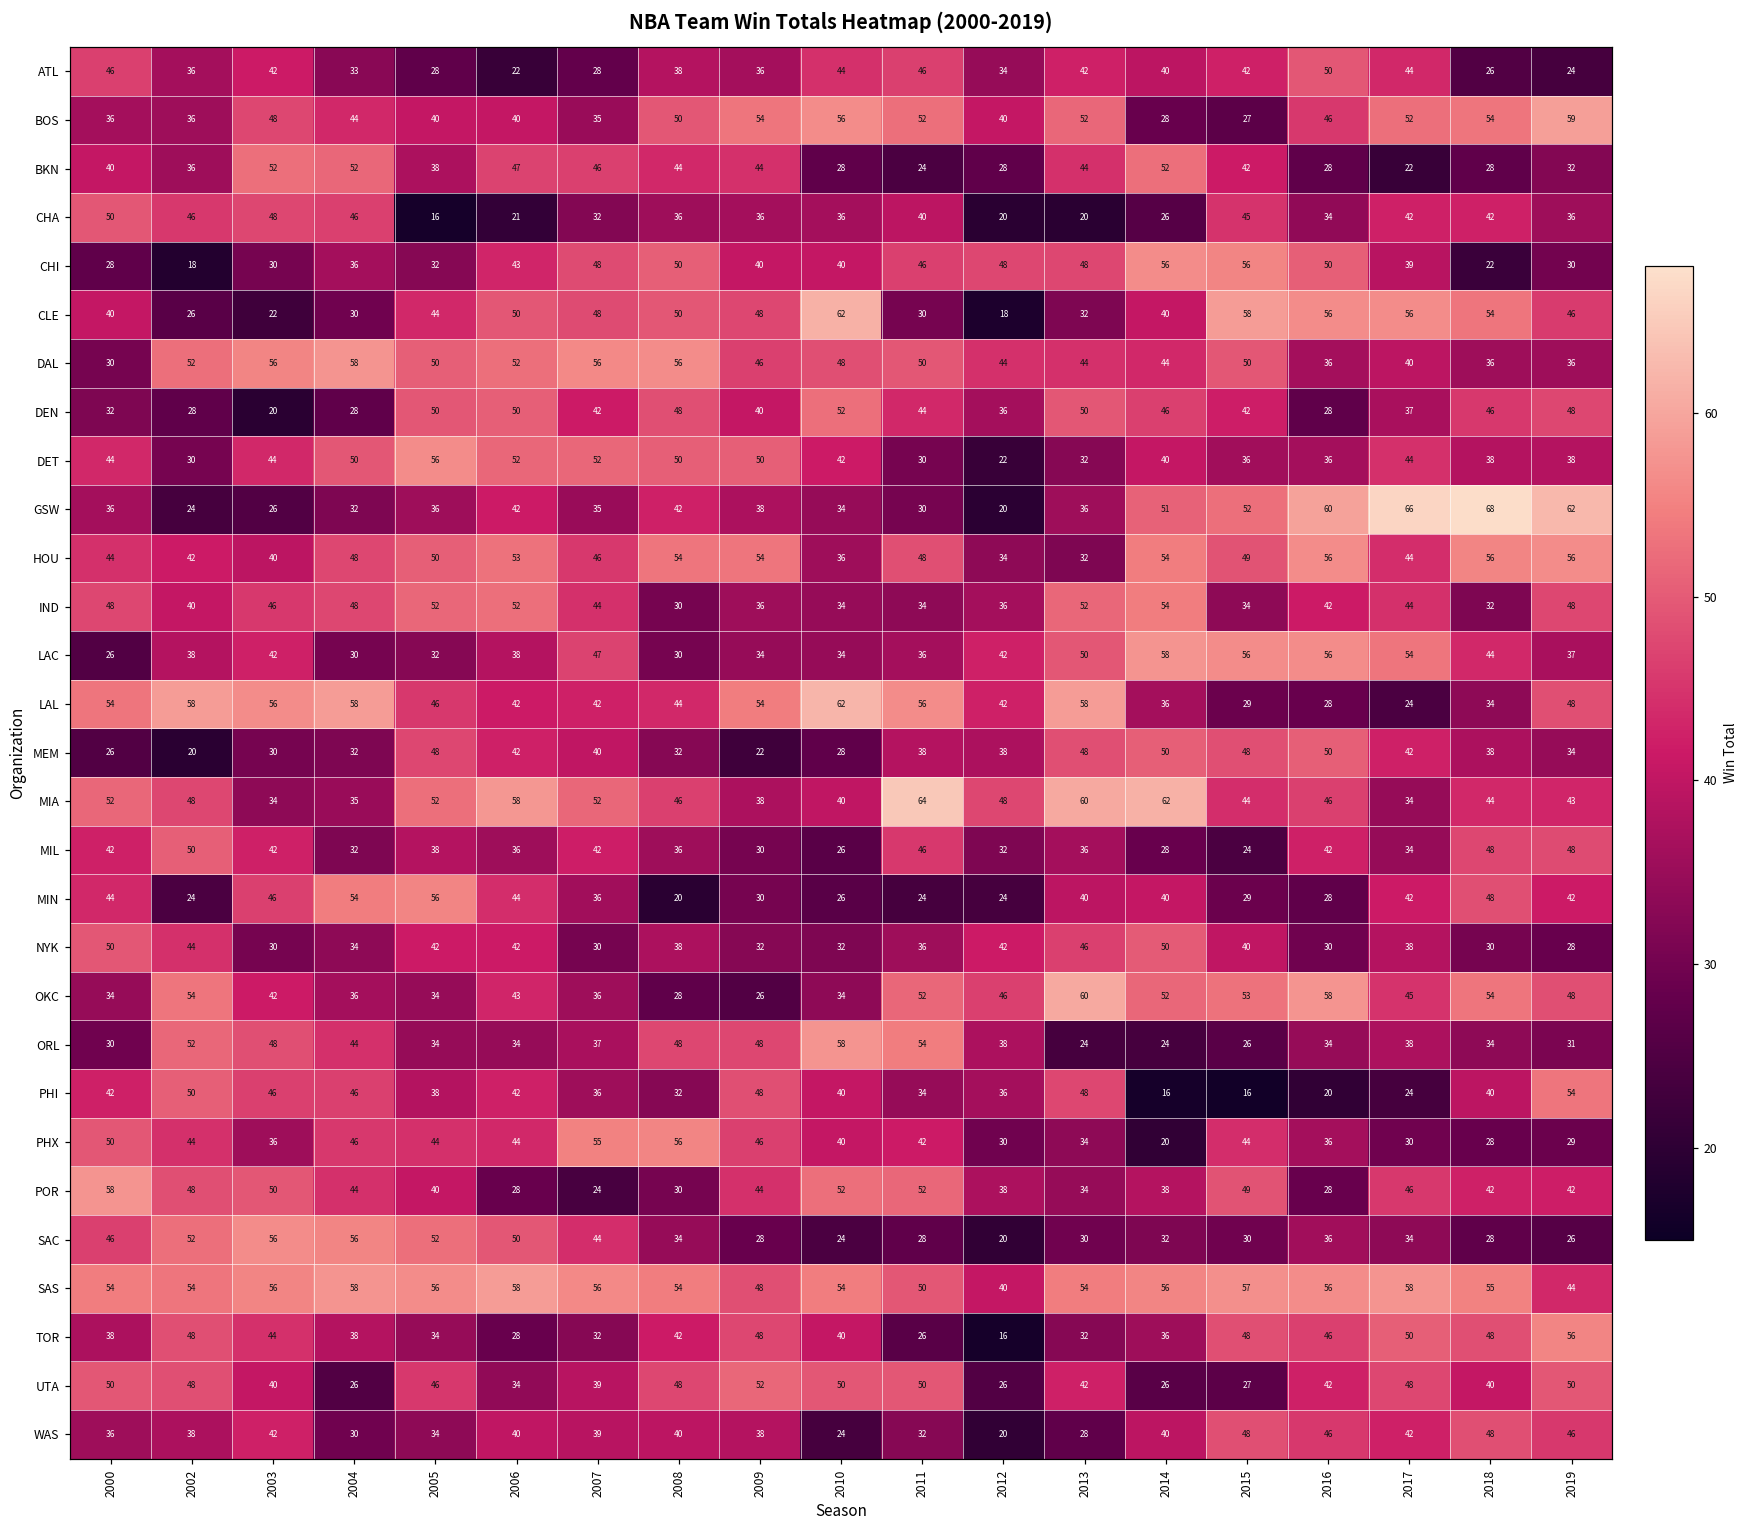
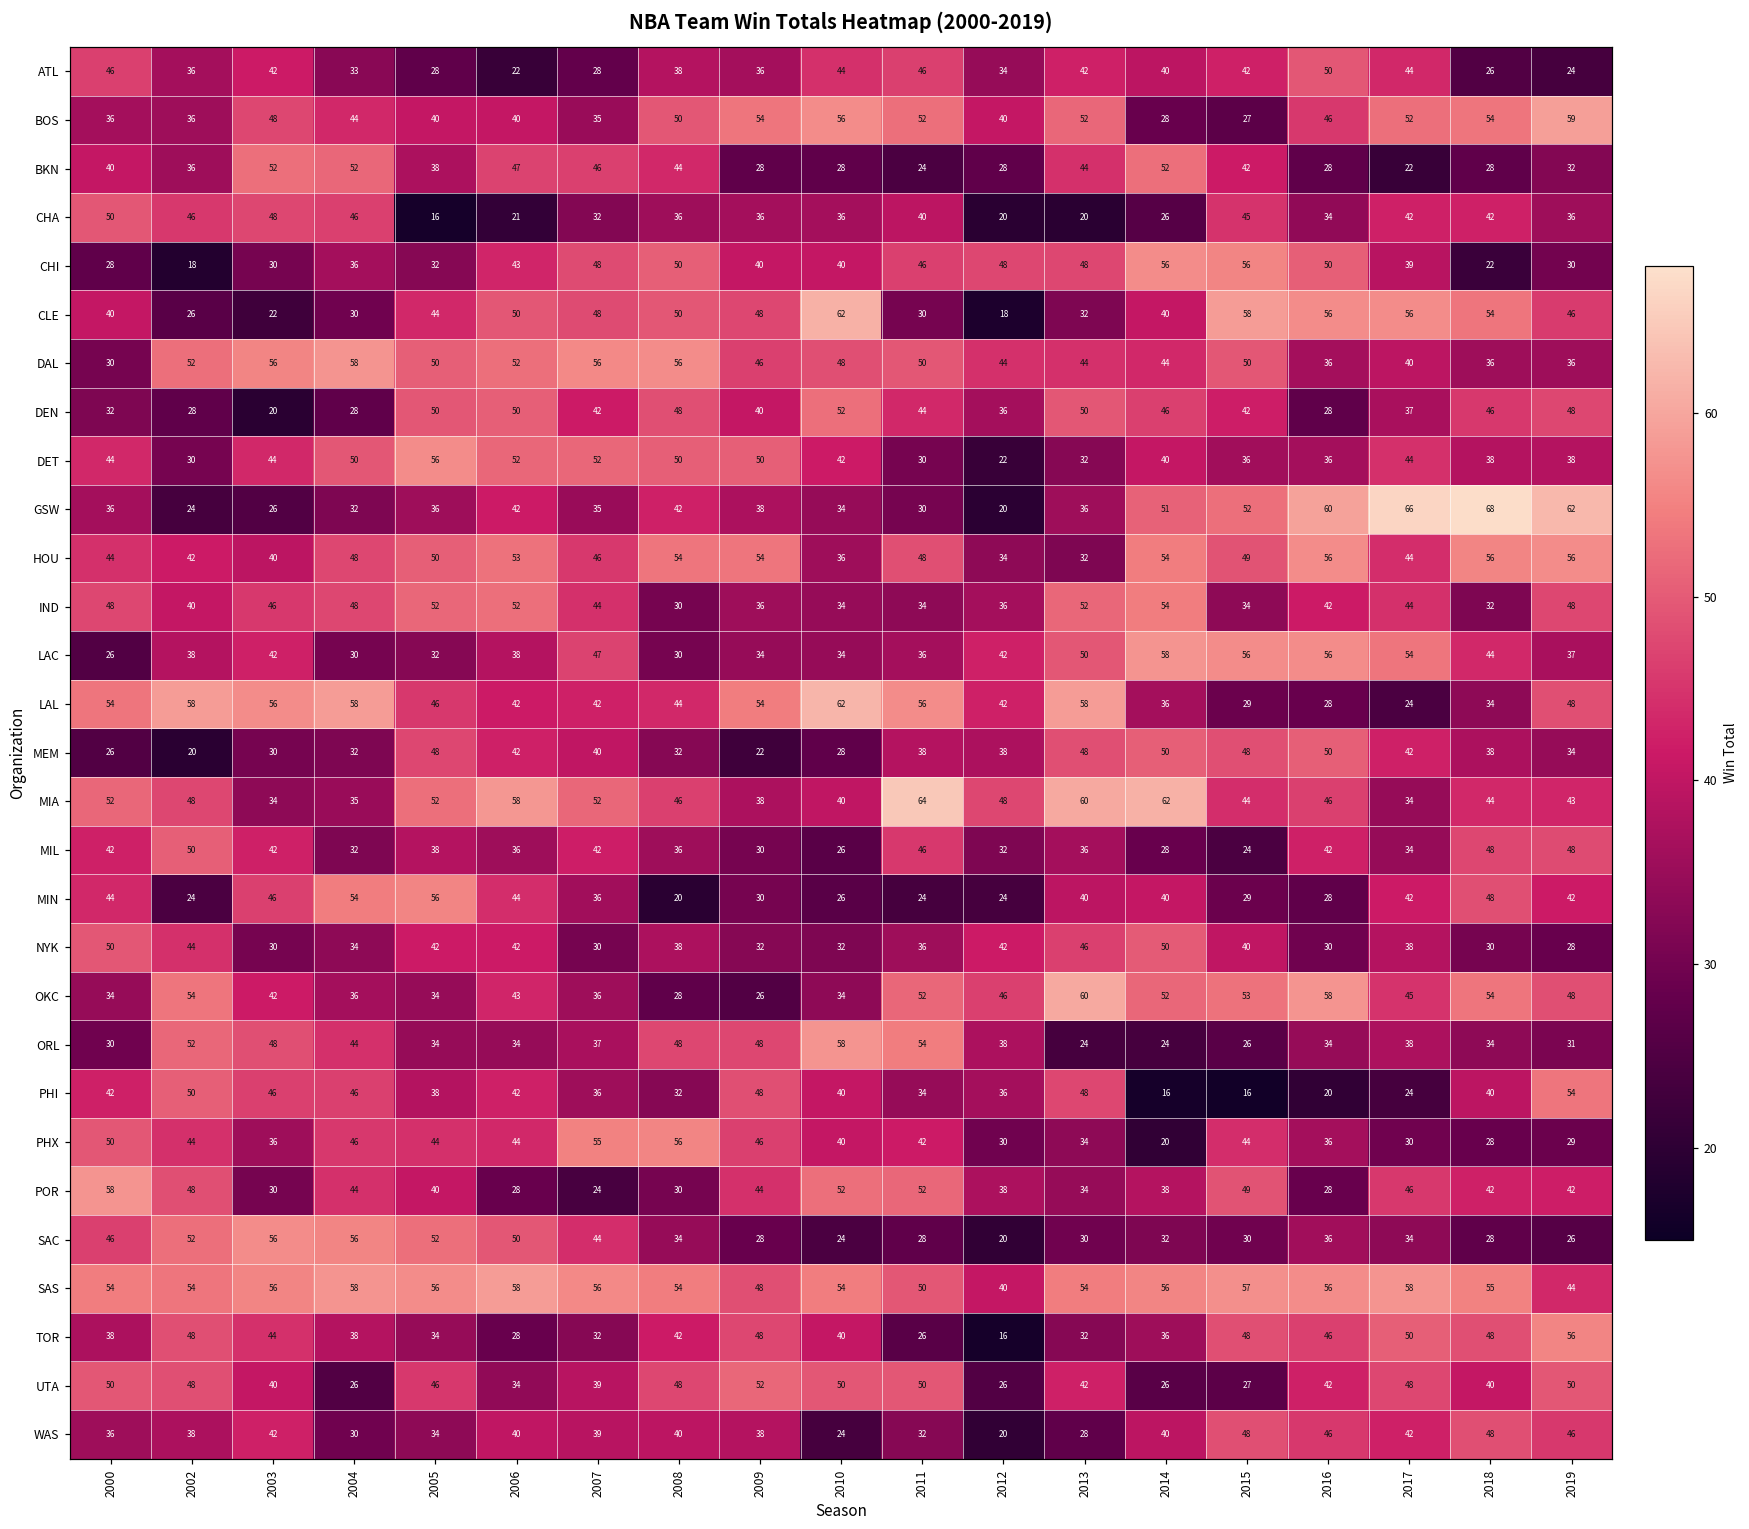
  {
    "BKN": {
      "2000": 40,
      "2002": 36,
      "2003": 52,
      "2004": 52,
      "2005": 38,
      "2006": 47,
      "2007": 46,
      "2008": 44,
-     "2009": 44,
+     "2009": 28,
      "2010": 28,
      "2011": 24,
      "2012": 28,
      "2013": 44,
      "2014": 52,
      "2015": 42,
      "2016": 28,
      "2017": 22,
      "2018": 28,
      "2019": 32
    },
    "POR": {
      "2000": 58,
      "2002": 48,
-     "2003": 50,
+     "2003": 30,
      "2004": 44,
      "2005": 40,
      "2006": 28,
      "2007": 24,
      "2008": 30,
      "2009": 44,
      "2010": 52,
      "2011": 52,
      "2012": 38,
      "2013": 34,
      "2014": 38,
      "2015": 49,
      "2016": 28,
      "2017": 46,
      "2018": 42,
      "2019": 42
    }
  }
